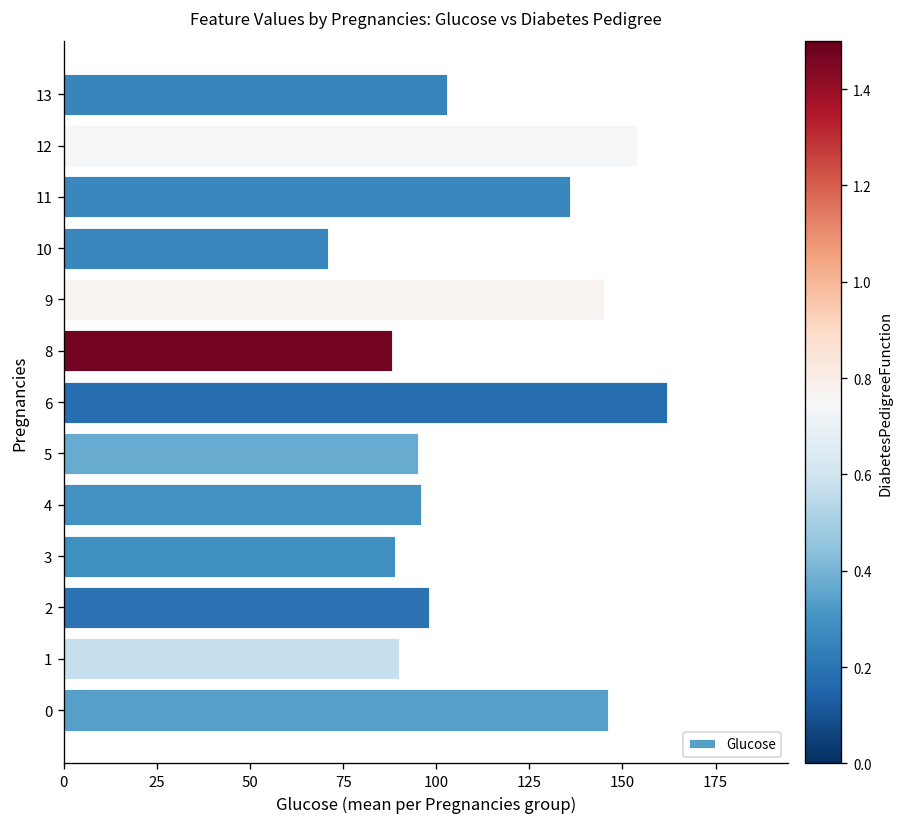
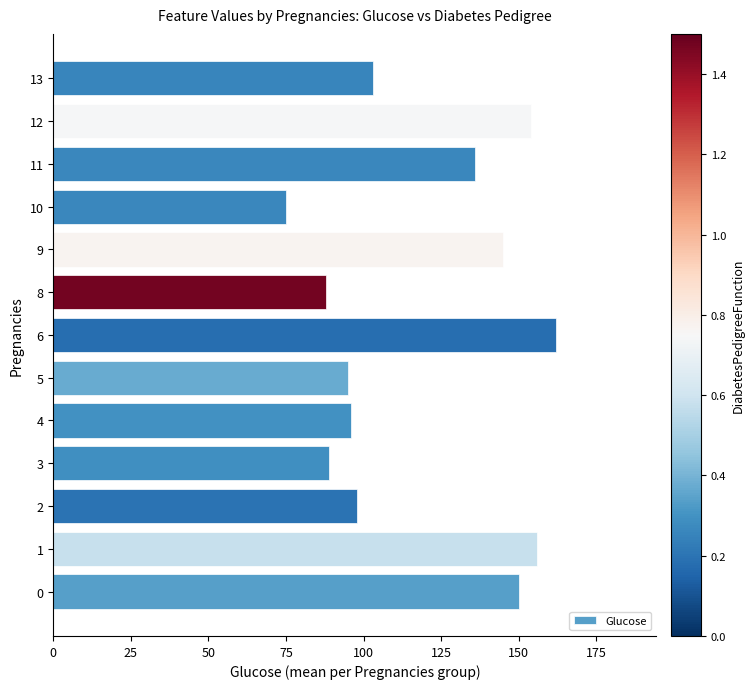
  {
    "13": 103,
    "12": 154,
    "11": 136,
-   "10": 71,
+   "10": 75,
    "9": 145,
    "8": 88,
    "6": 162,
    "5": 95,
    "4": 96,
    "3": 89,
    "2": 98,
-   "1": 90,
-   "0": 146
+   "1": 156,
+   "0": 150
  }
